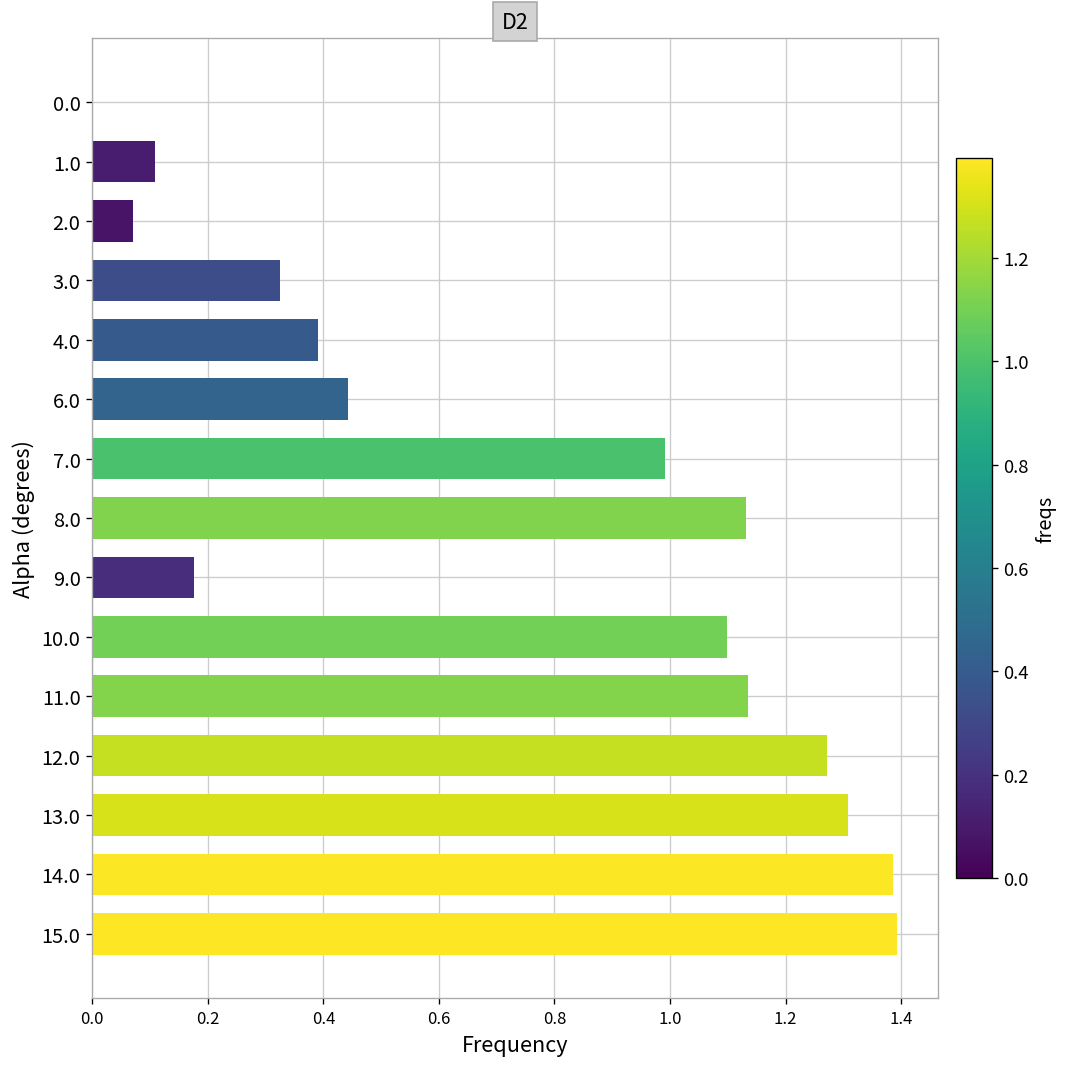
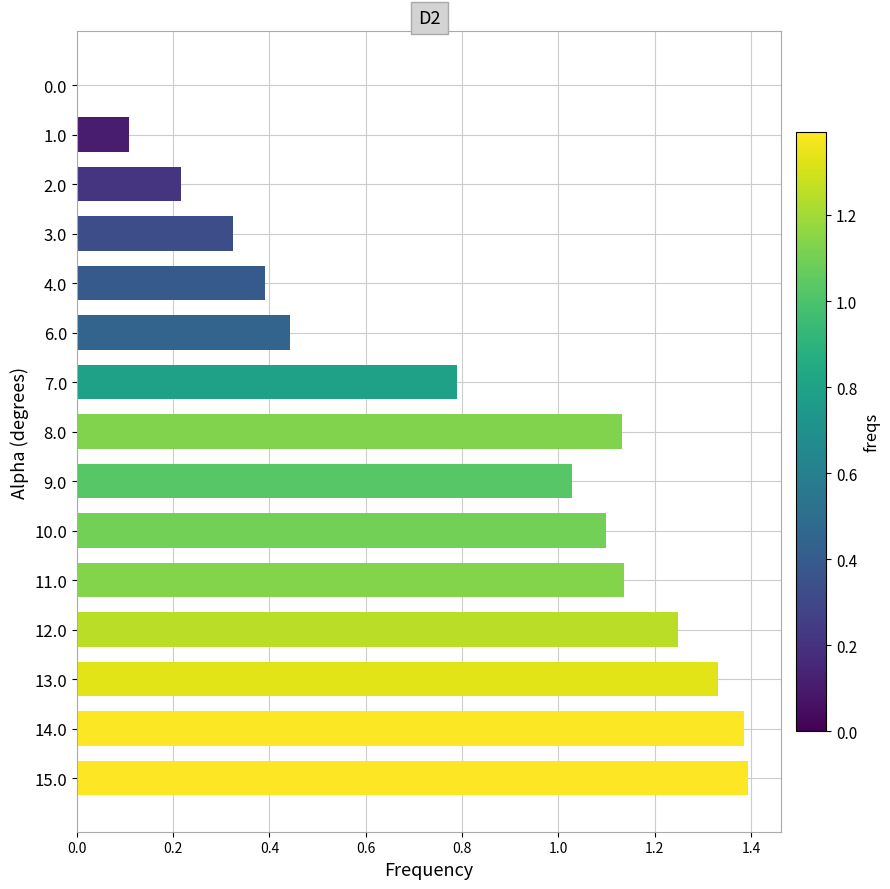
  {
    "0.0": 0.00,
    "1.0": 0.11,
-   "2.0": 0.07,
+   "2.0": 0.22,
    "3.0": 0.32,
    "4.0": 0.39,
    "6.0": 0.44,
-   "7.0": 0.99,
+   "7.0": 0.79,
    "8.0": 1.13,
-   "9.0": 0.18,
+   "9.0": 1.03,
    "10.0": 1.10,
    "11.0": 1.14,
-   "12.0": 1.27,
-   "13.0": 1.31,
+   "12.0": 1.25,
+   "13.0": 1.33,
    "14.0": 1.39,
    "15.0": 1.39
  }
